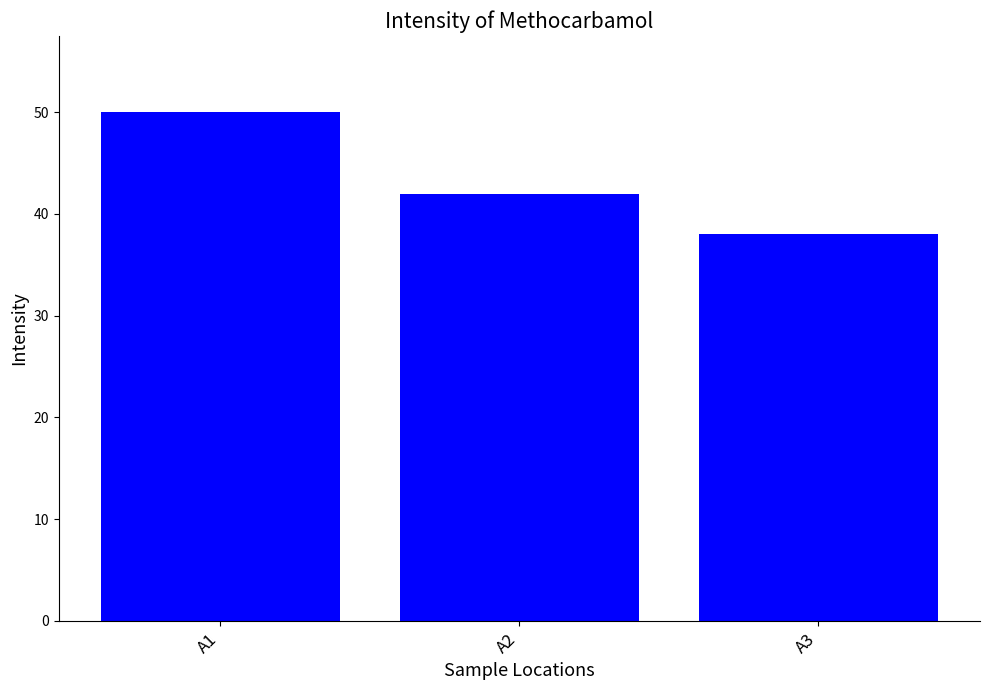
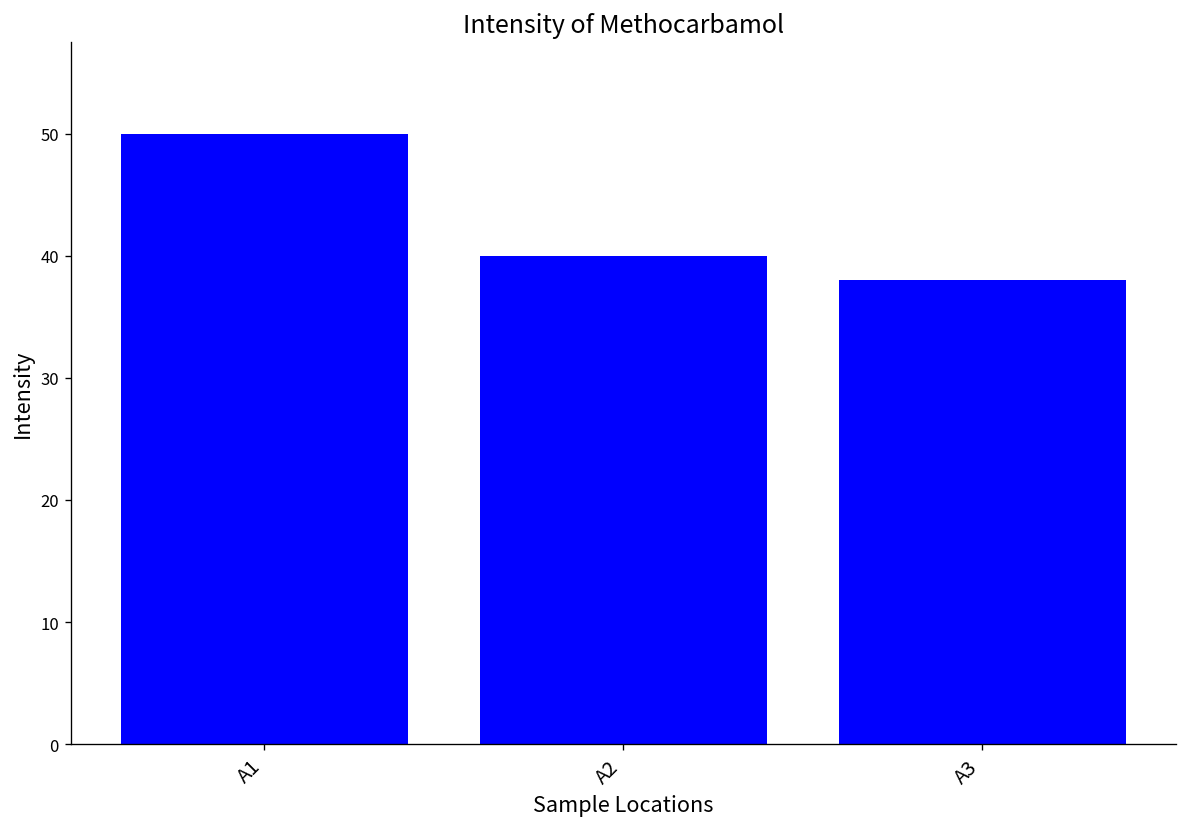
  {
    "A1": 50,
-   "A2": 42,
+   "A2": 40,
    "A3": 38
  }
